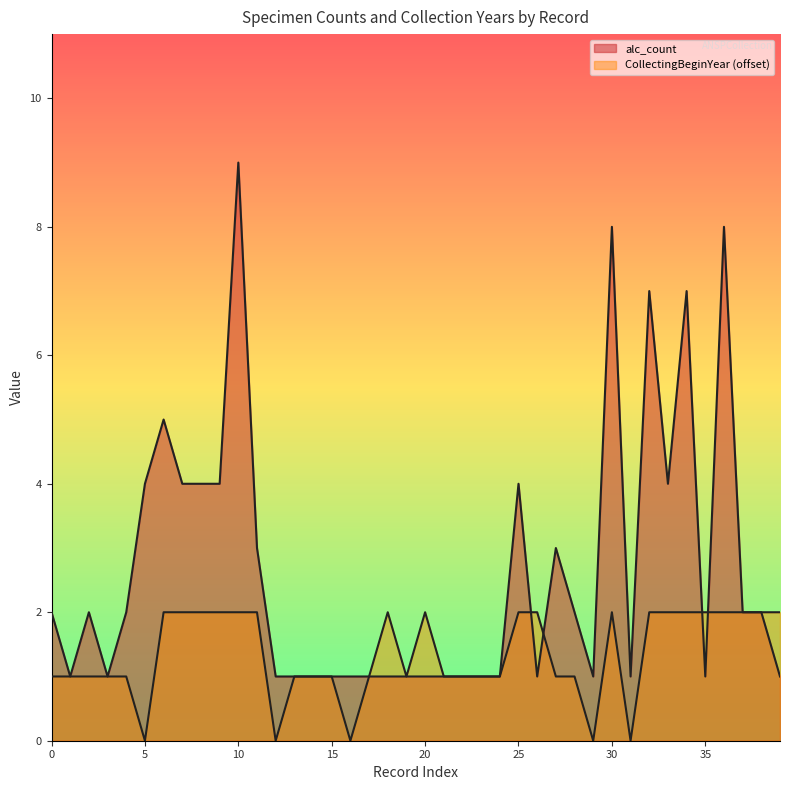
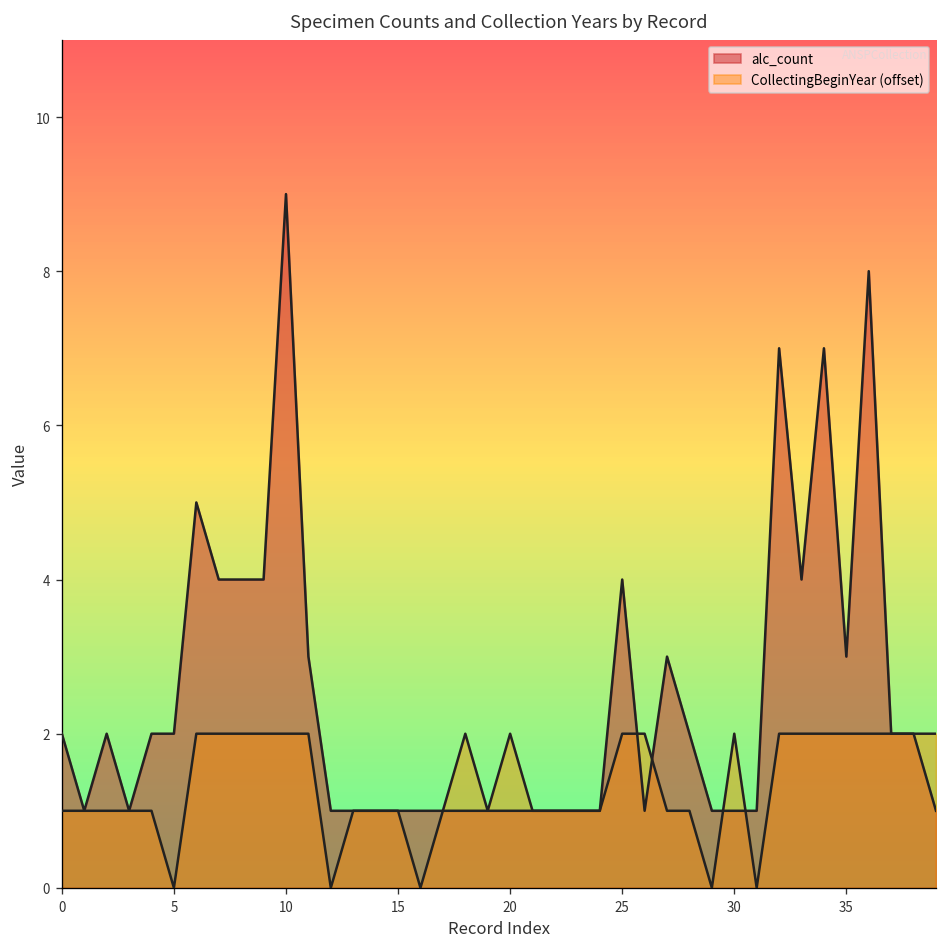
  {
    "alc_count": {
      "0": 2,
-     "5": 4,
+     "5": 2,
      "10": 9,
      "20": 1,
      "25": 4,
-     "30": 8,
-     "35": 1
+     "30": 1,
+     "35": 3
    },
    "CollectingBeginYear (offset)": {
      "0": 1,
      "5": 0,
      "10": 2,
      "20": 2,
      "25": 2,
      "30": 2,
      "35": 2
    }
  }
